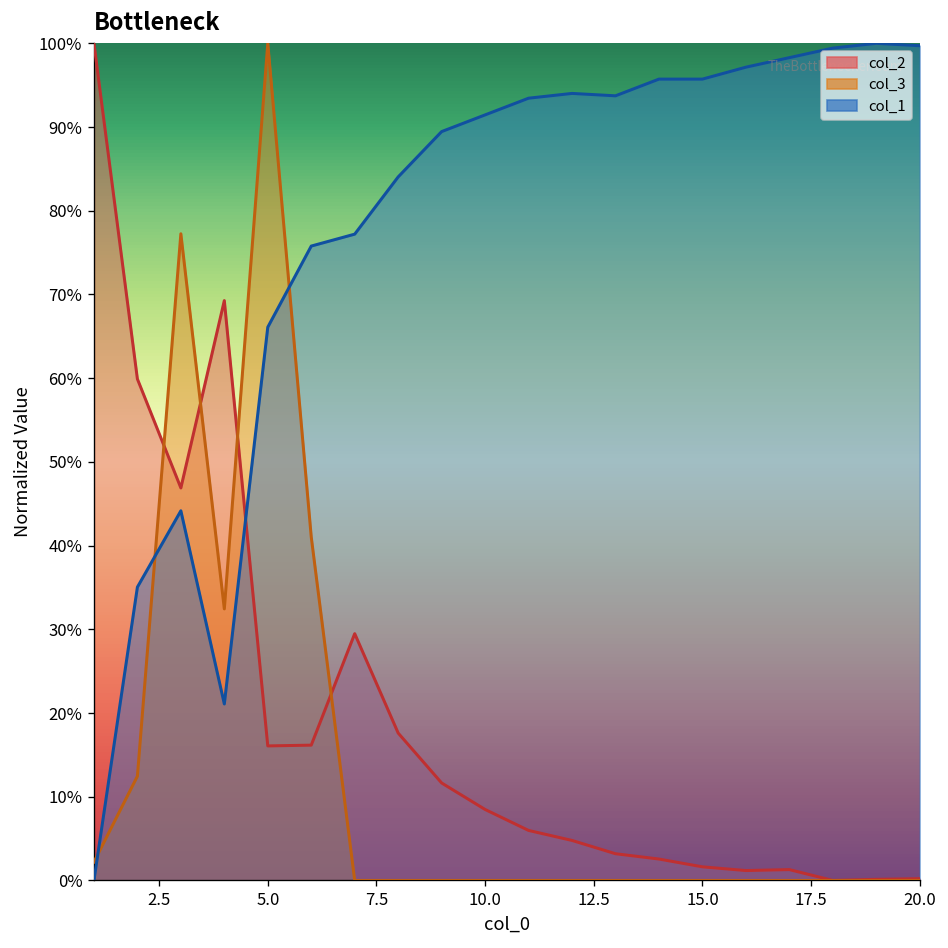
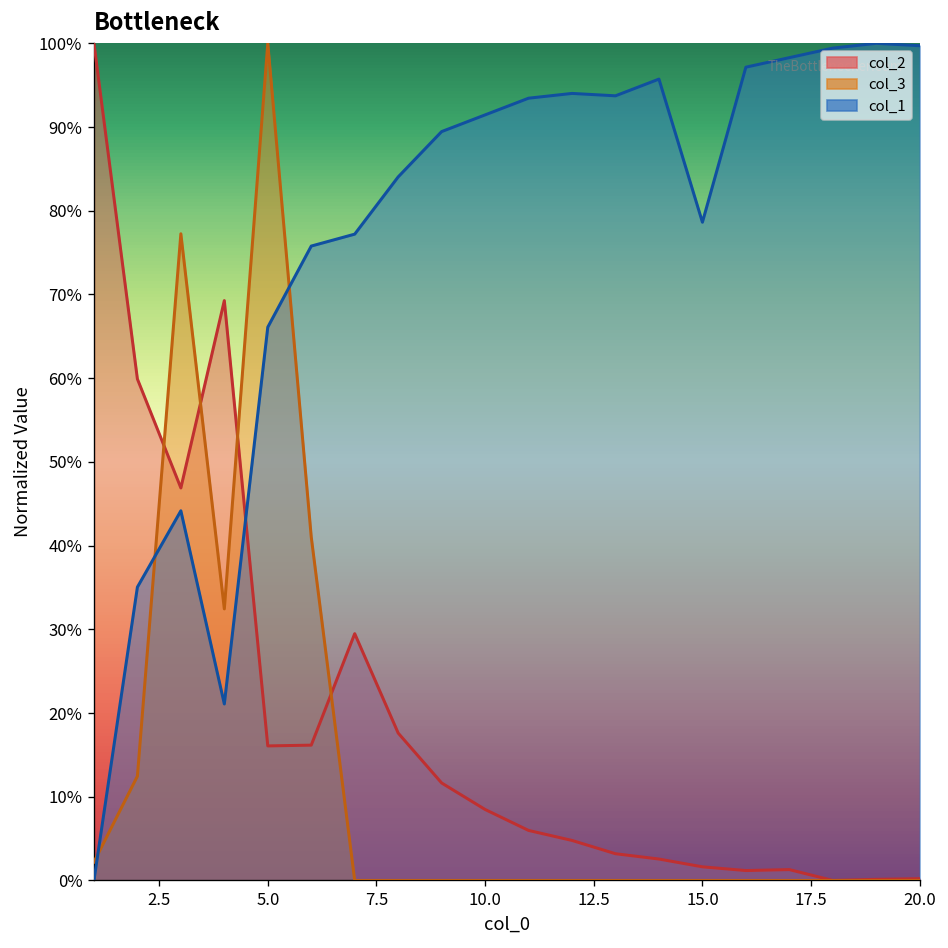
  {
    "col_1": {
      "5.0": "66%",
      "10.0": "91%",
-     "15.0": "96%",
+     "15.0": "79%",
      "20.0": "100%"
    }
  }
